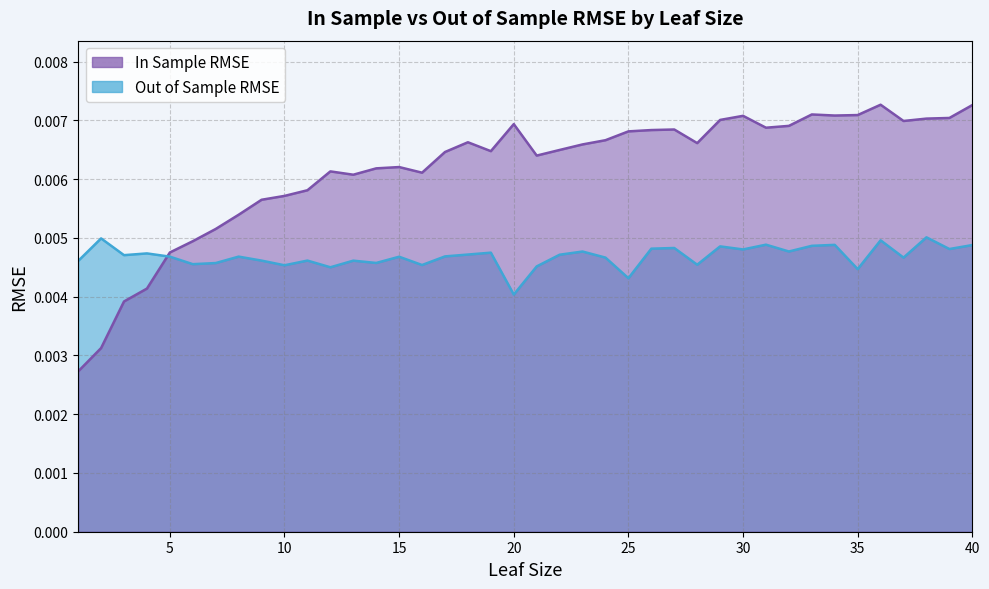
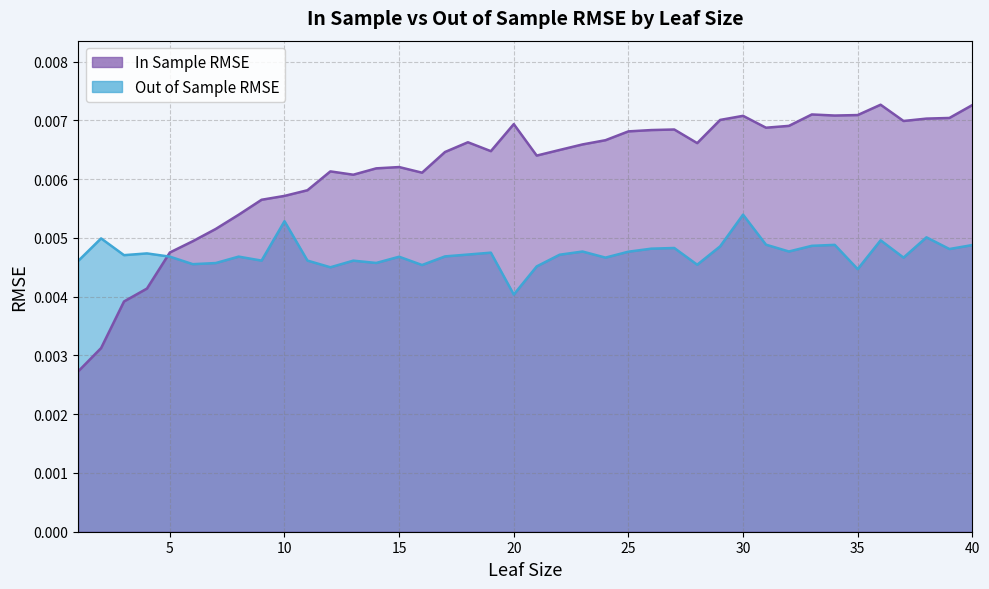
  {
    "Out of Sample RMSE": {
      "5": 0.0047,
-     "10": 0.0045,
+     "10": 0.0053,
      "15": 0.0047,
      "20": 0.0040,
-     "25": 0.0043,
-     "30": 0.0048,
+     "25": 0.0048,
+     "30": 0.0054,
      "35": 0.0045,
      "40": 0.0049
    },
    "In Sample RMSE": {
      "5": 0.0048,
      "10": 0.0057,
      "15": 0.0062,
      "20": 0.0069,
      "25": 0.0068,
      "30": 0.0071,
      "35": 0.0071,
      "40": 0.0073
    }
  }
